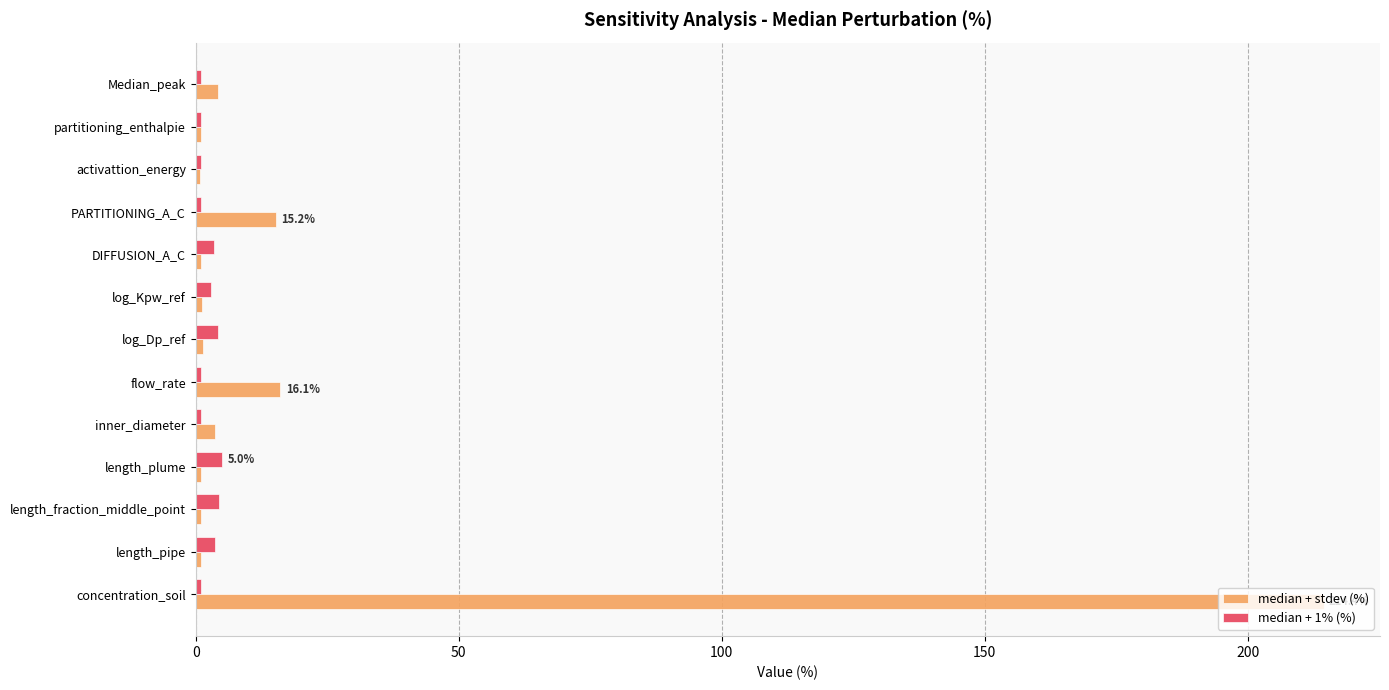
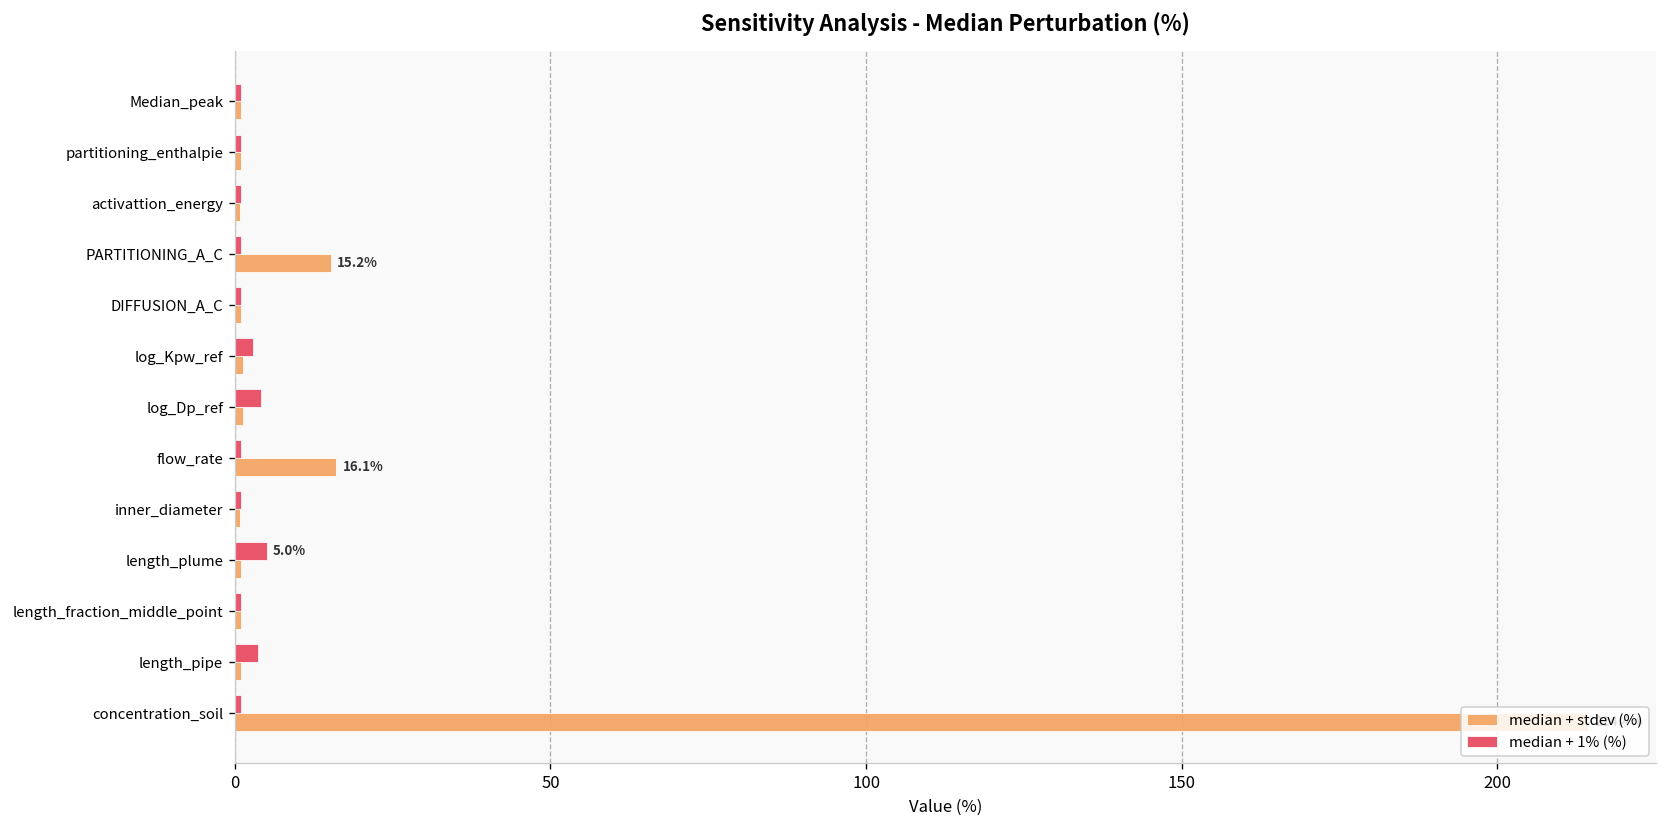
  {
    "median + stdev (%)": {
-     "Median_peak": 4,
+     "Median_peak": 1,
      "partitioning_enthalpie": 1,
      "activattion_energy": 1,
      "DIFFUSION_A_C": 1,
      "log_Kpw_ref": 1,
      "log_Dp_ref": 1,
-     "inner_diameter": 4,
+     "inner_diameter": 1,
      "length_plume": 1,
      "length_fraction_middle_point": 1,
      "length_pipe": 1
    },
    "median + 1% (%)": {
      "Median_peak": 1,
      "partitioning_enthalpie": 1,
      "activattion_energy": 1,
      "PARTITIONING_A_C": 1,
-     "DIFFUSION_A_C": 3,
+     "DIFFUSION_A_C": 1,
      "log_Kpw_ref": 3,
      "log_Dp_ref": 4,
      "flow_rate": 1,
      "inner_diameter": 1,
-     "length_fraction_middle_point": 5,
+     "length_fraction_middle_point": 1,
      "length_pipe": 4,
      "concentration_soil": 1
    }
  }
